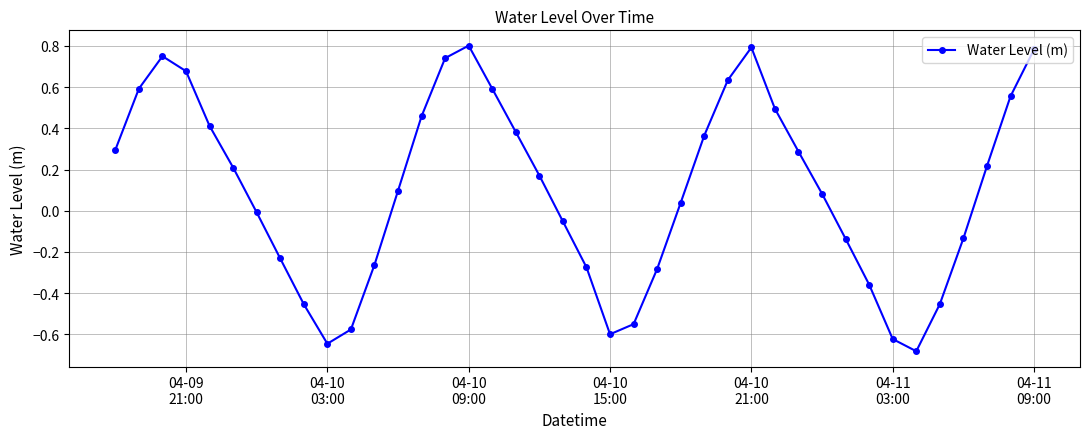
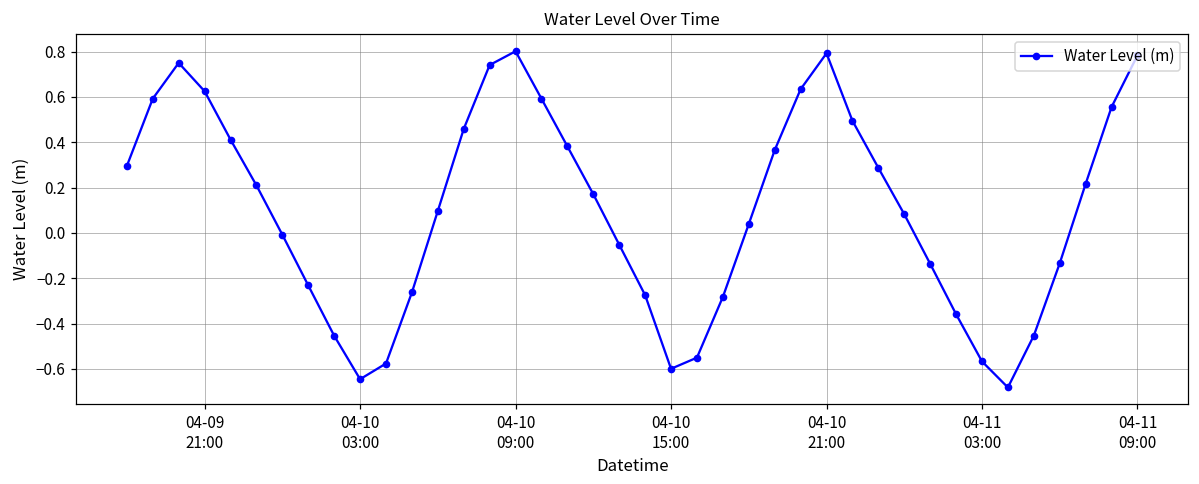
  {
-   "04-09 21:00": 0.68,
+   "04-09 21:00": 0.63,
    "04-10 03:00": -0.65,
    "04-10 09:00": 0.80,
    "04-10 15:00": -0.60,
    "04-10 21:00": 0.79,
-   "04-11 03:00": -0.62
+   "04-11 03:00": -0.57
  }
